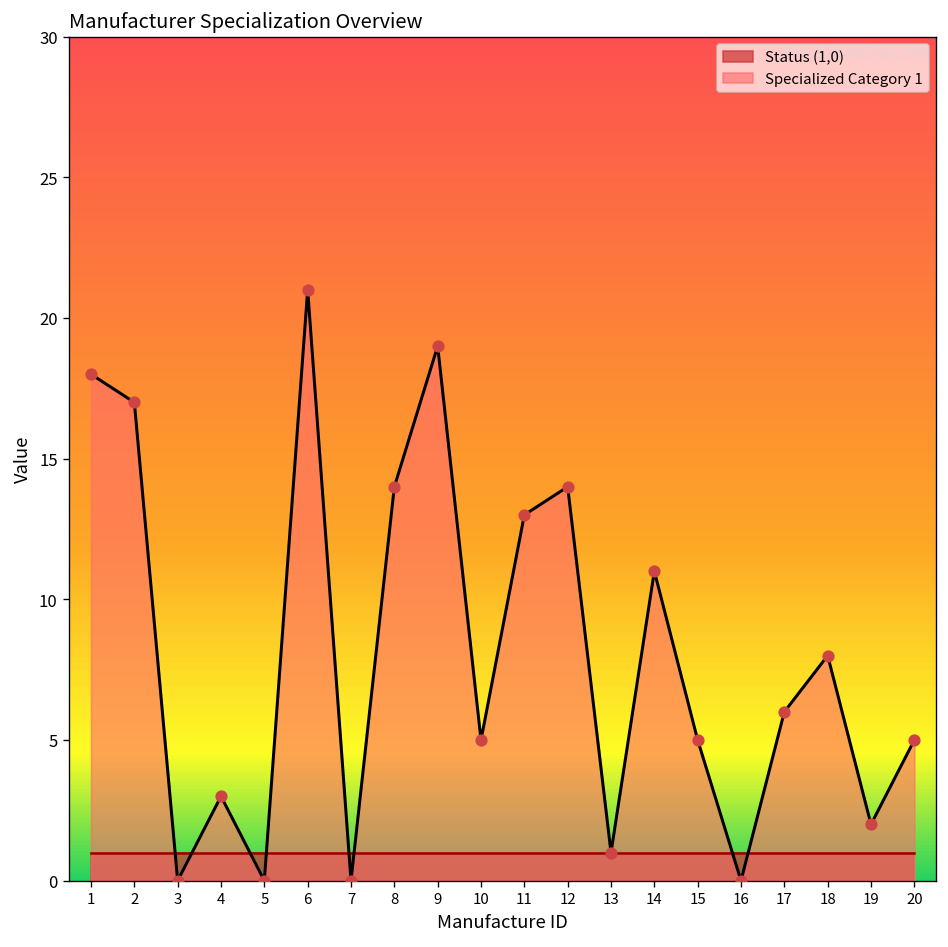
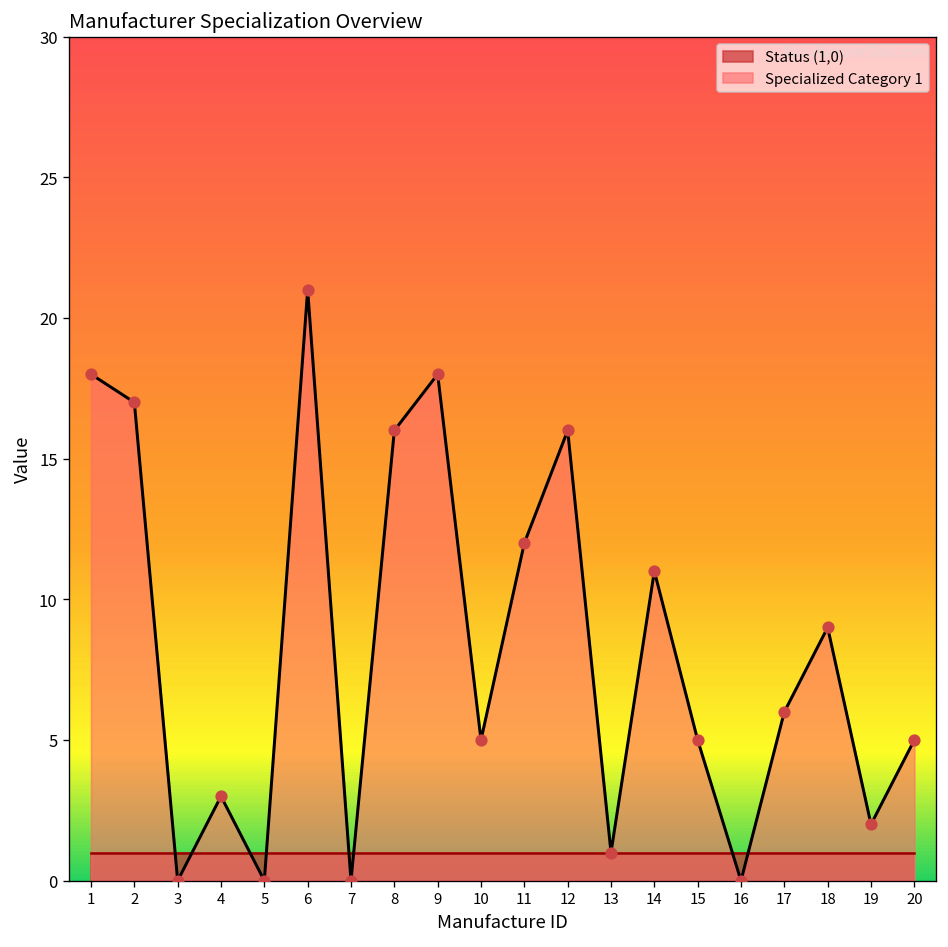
  {
    "Status (1,0)": {
      "1": 1,
      "2": 1,
      "3": 1,
      "4": 1,
      "5": 1,
      "6": 1,
      "7": 1,
      "8": 1,
      "9": 1,
      "10": 1,
      "11": 1,
      "12": 1,
      "14": 1,
      "15": 1,
      "16": 1,
      "17": 1,
      "18": 1,
      "19": 1,
      "20": 1
    },
    "Specialized Category 1": {
      "1": 18,
      "2": 17,
      "3": 0,
      "4": 3,
      "5": 0,
      "6": 21,
      "7": 0,
-     "8": 14,
-     "9": 19,
+     "8": 16,
+     "9": 18,
      "10": 5,
-     "11": 13,
-     "12": 14,
+     "11": 12,
+     "12": 16,
      "14": 11,
      "15": 5,
      "16": 0,
      "17": 6,
-     "18": 8,
+     "18": 9,
      "19": 2,
      "20": 5
    }
  }
